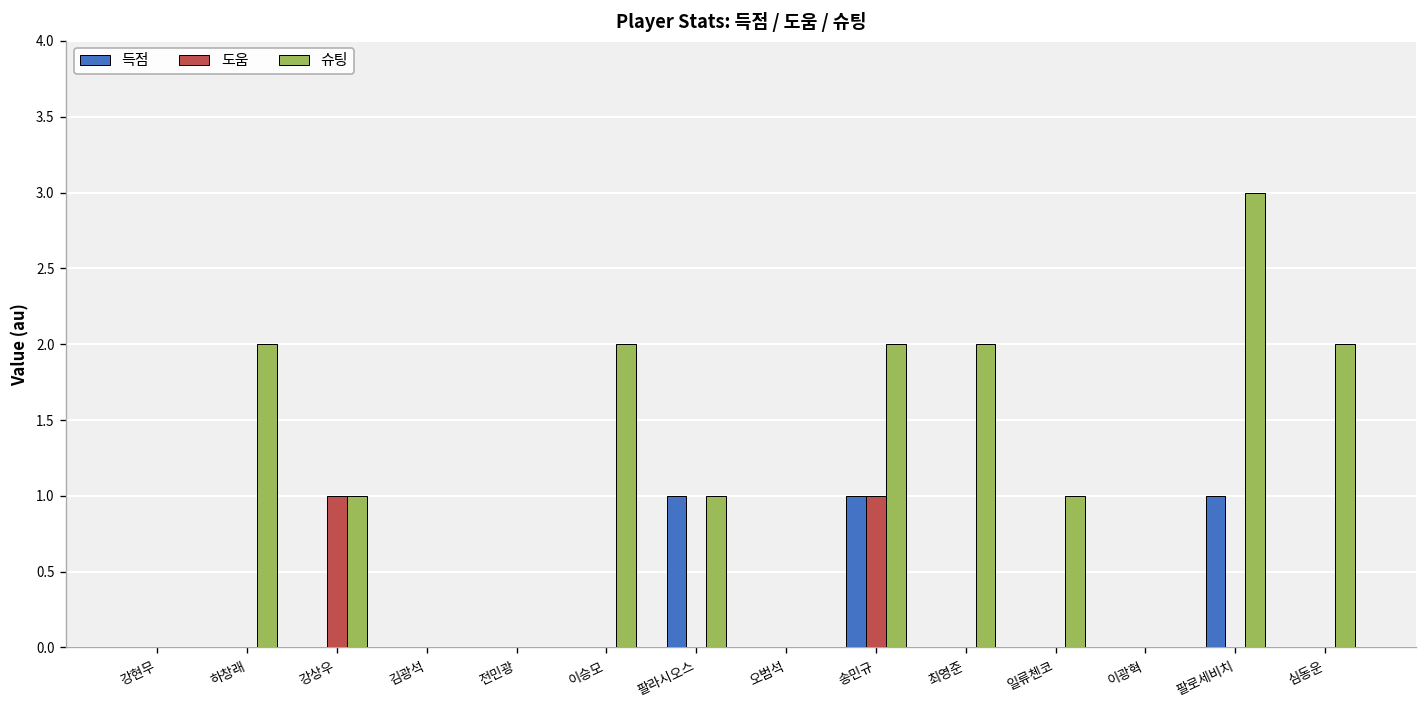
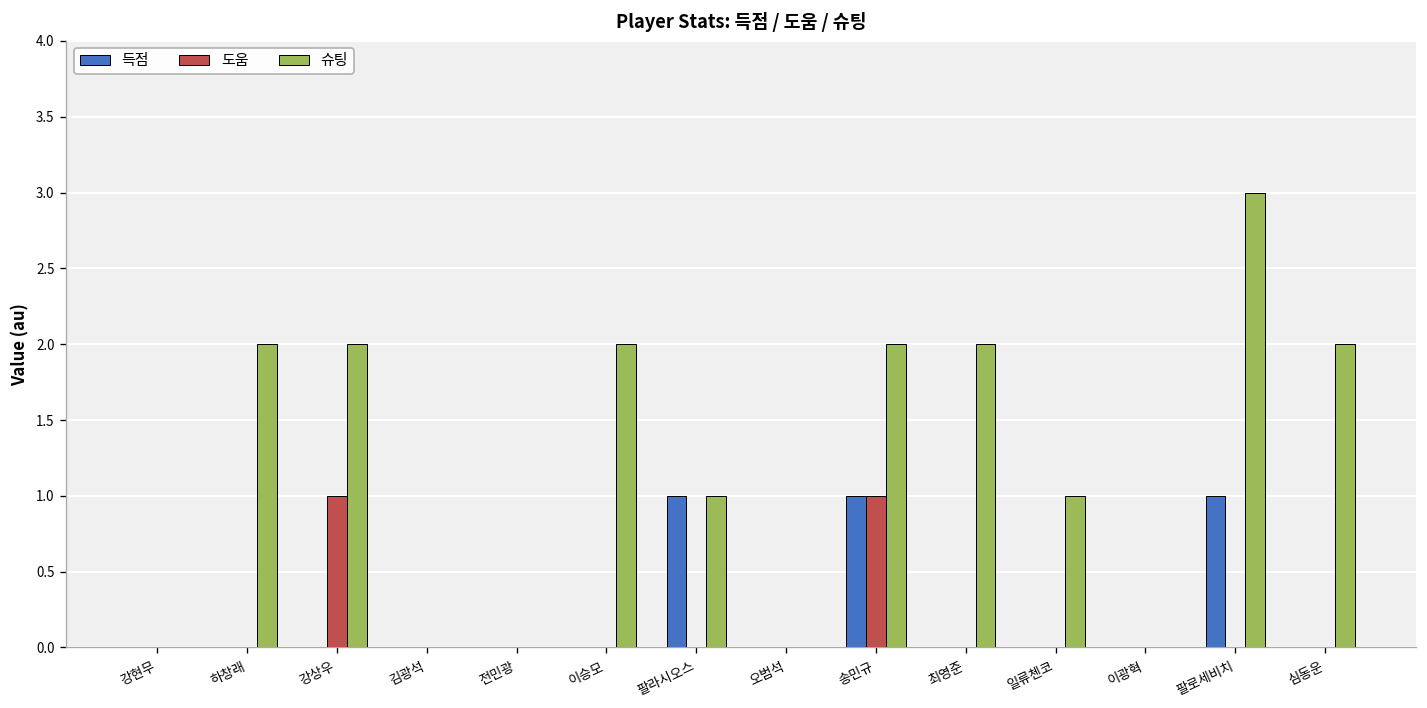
  {
    "득점": {
      "강현무": 0,
      "하창래": 0,
      "강상우": 0,
      "김광석": 0,
      "전민광": 0,
      "이승모": 0,
      "팔라시오스": 1,
      "오범석": 0,
      "송민규": 1,
      "최영준": 0,
      "일류첸코": 0,
      "이광혁": 0,
      "팔로세비치": 1,
      "심동운": 0
    },
    "도움": {
      "강현무": 0,
      "하창래": 0,
      "강상우": 1,
      "김광석": 0,
      "전민광": 0,
      "이승모": 0,
      "팔라시오스": 0,
      "오범석": 0,
      "송민규": 1,
      "최영준": 0,
      "일류첸코": 0,
      "이광혁": 0,
      "팔로세비치": 0,
      "심동운": 0
    },
    "슈팅": {
      "강현무": 0,
      "하창래": 2,
-     "강상우": 1,
+     "강상우": 2,
      "김광석": 0,
      "전민광": 0,
      "이승모": 2,
      "팔라시오스": 1,
      "오범석": 0,
      "송민규": 2,
      "최영준": 2,
      "일류첸코": 1,
      "이광혁": 0,
      "팔로세비치": 3,
      "심동운": 2
    }
  }
